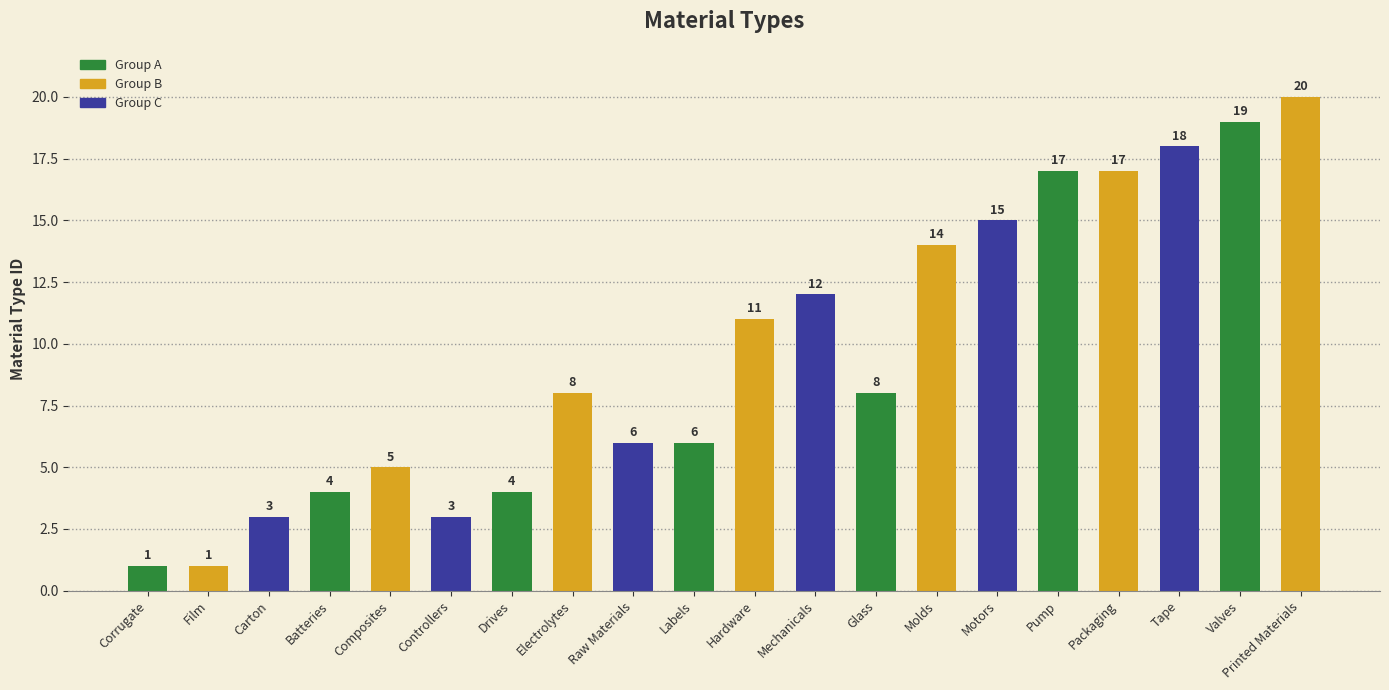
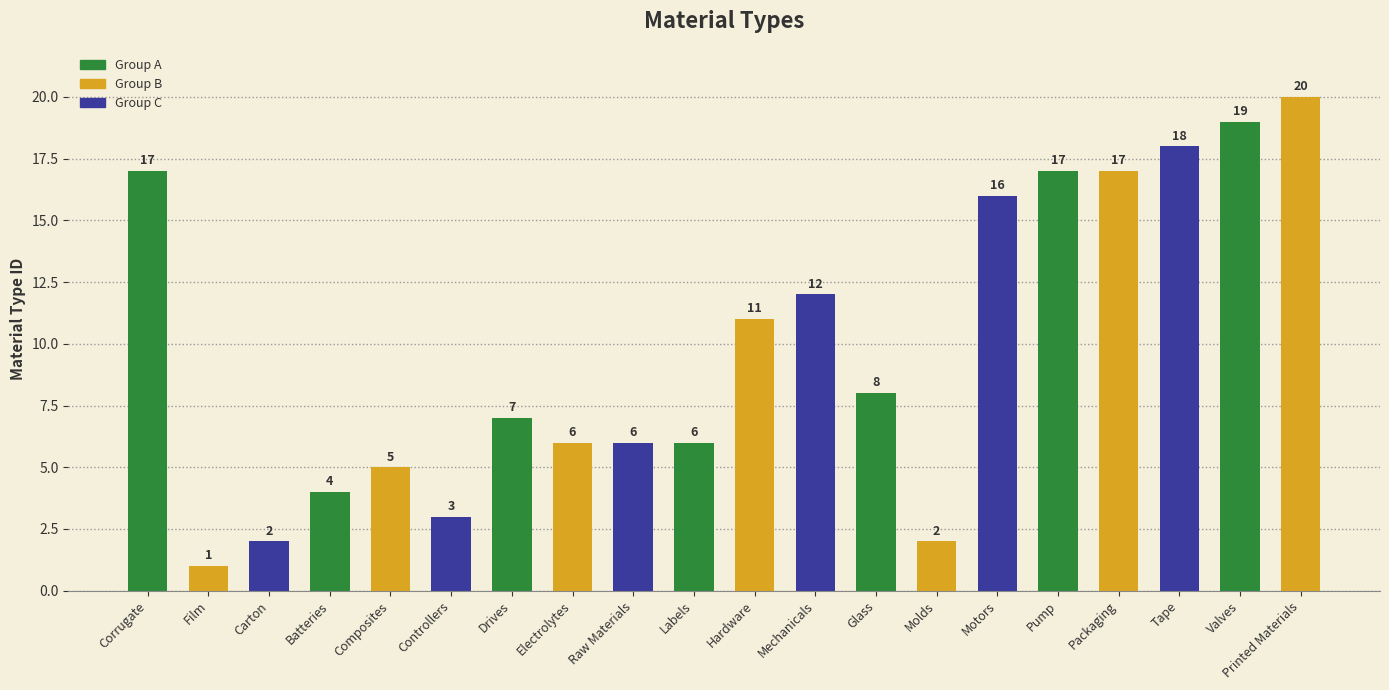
  {
-   "Corrugate": 1,
+   "Corrugate": 17,
    "Film": 1,
-   "Carton": 3,
+   "Carton": 2,
    "Batteries": 4,
    "Composites": 5,
    "Controllers": 3,
-   "Drives": 4,
-   "Electrolytes": 8,
+   "Drives": 7,
+   "Electrolytes": 6,
    "Raw Materials": 6,
    "Labels": 6,
    "Hardware": 11,
    "Mechanicals": 12,
    "Glass": 8,
-   "Molds": 14,
-   "Motors": 15,
+   "Molds": 2,
+   "Motors": 16,
    "Pump": 17,
    "Packaging": 17,
    "Tape": 18,
    "Valves": 19,
    "Printed Materials": 20
  }
